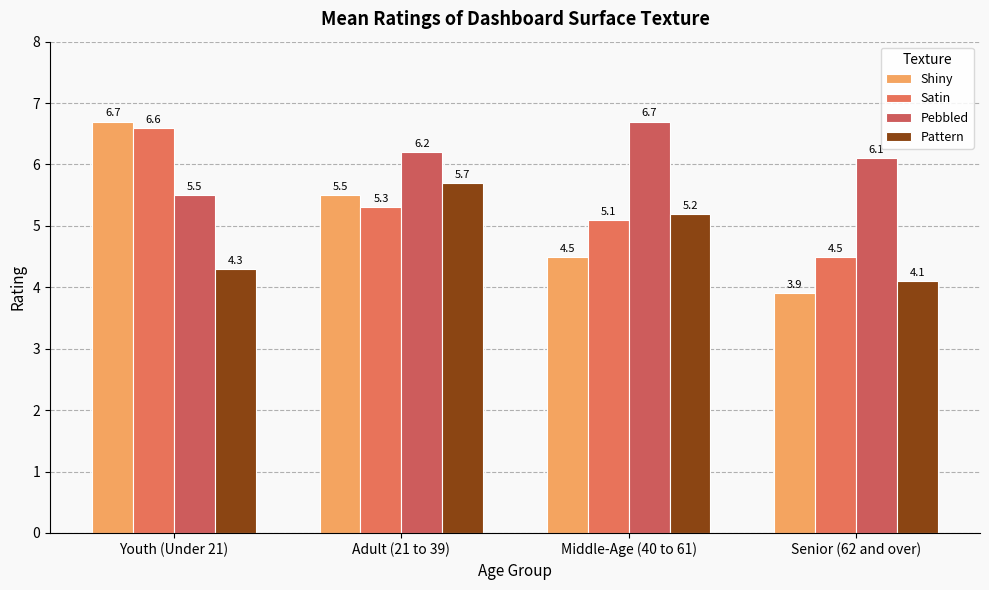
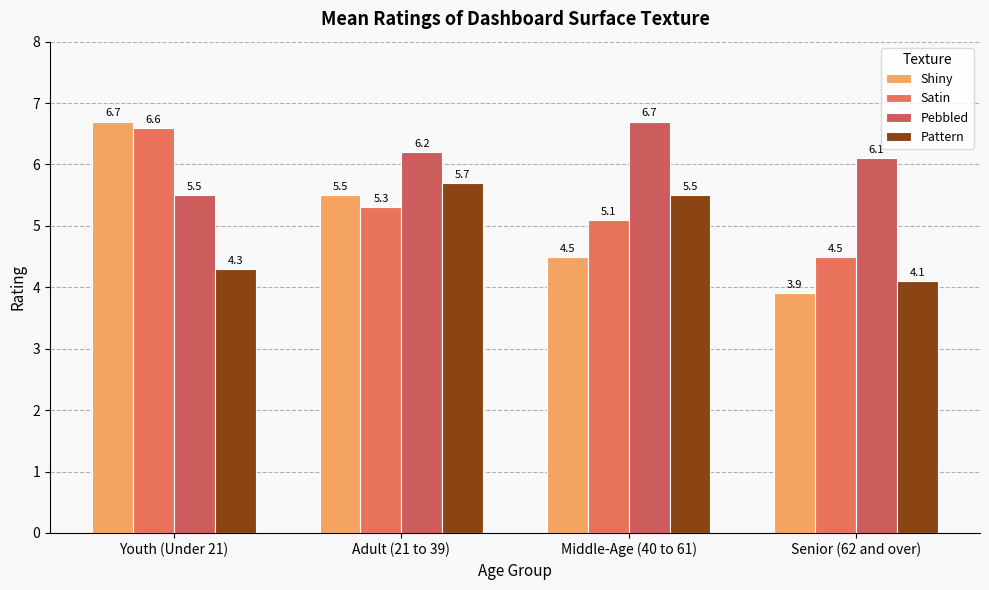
  {
    "Pattern": {
      "Youth (Under 21)": 4.3,
      "Adult (21 to 39)": 5.7,
-     "Middle-Age (40 to 61)": 5.2,
+     "Middle-Age (40 to 61)": 5.5,
      "Senior (62 and over)": 4.1
    }
  }
